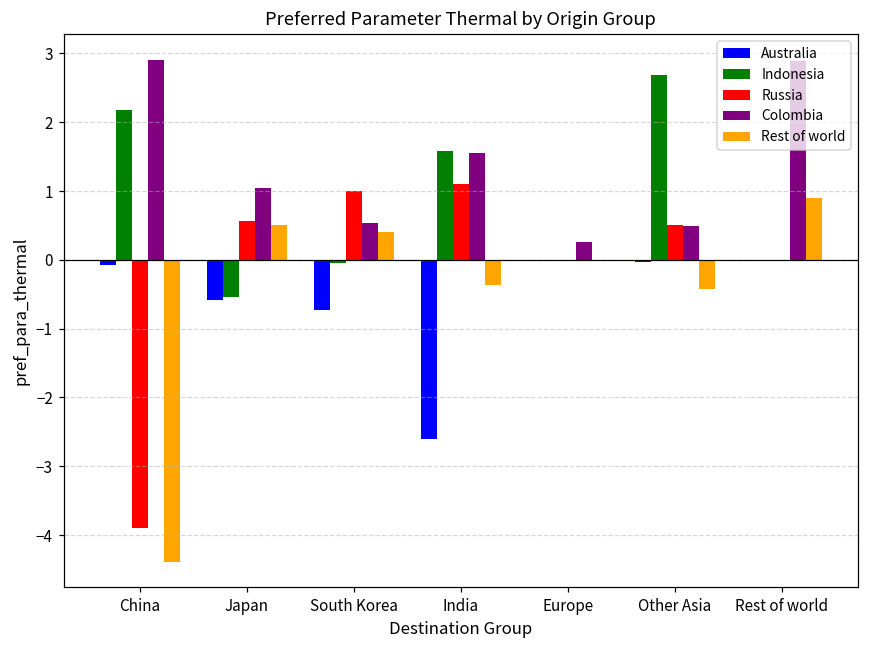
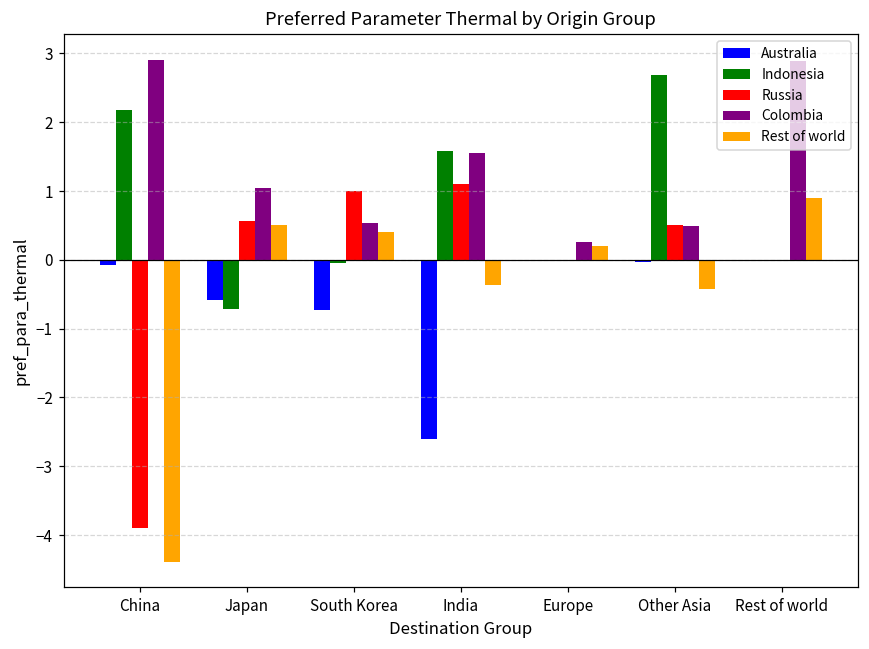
  {
    "Australia": {
      "China": -0.1,
      "Japan": -0.6,
      "South Korea": -0.7,
      "India": -2.6,
      "Europe": 0.0,
      "Rest of world": 0.0
    },
    "Indonesia": {
      "China": 2.2,
-     "Japan": -0.5,
+     "Japan": -0.7,
      "South Korea": -0.1,
      "India": 1.6,
      "Europe": 0.0,
      "Other Asia": 2.7,
      "Rest of world": 0.0
    },
    "Russia": {
      "China": -3.9,
      "Japan": 0.6,
      "South Korea": 1.0,
      "India": 1.1,
      "Europe": 0.0,
      "Other Asia": 0.5,
      "Rest of world": 0.0
    },
    "Colombia": {
      "China": 2.9,
      "Japan": 1.1,
      "South Korea": 0.5,
      "India": 1.6,
      "Europe": 0.3,
      "Other Asia": 0.5
    },
    "Rest of world": {
      "China": -4.4,
      "Japan": 0.5,
      "South Korea": 0.4,
      "India": -0.4,
-     "Europe": 0.0,
+     "Europe": 0.2,
      "Other Asia": -0.4,
      "Rest of world": 0.9
    }
  }
